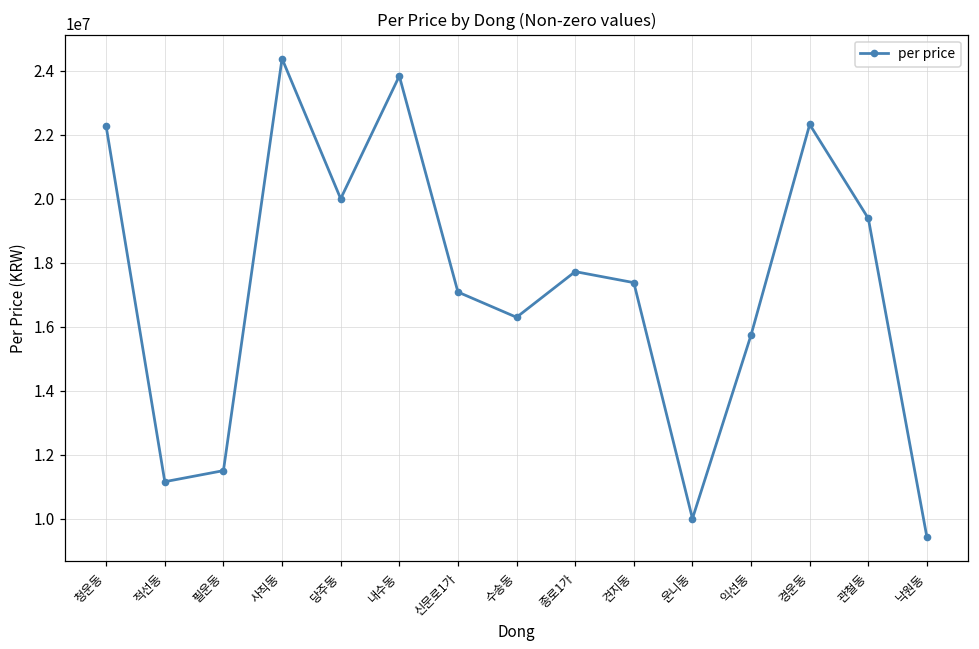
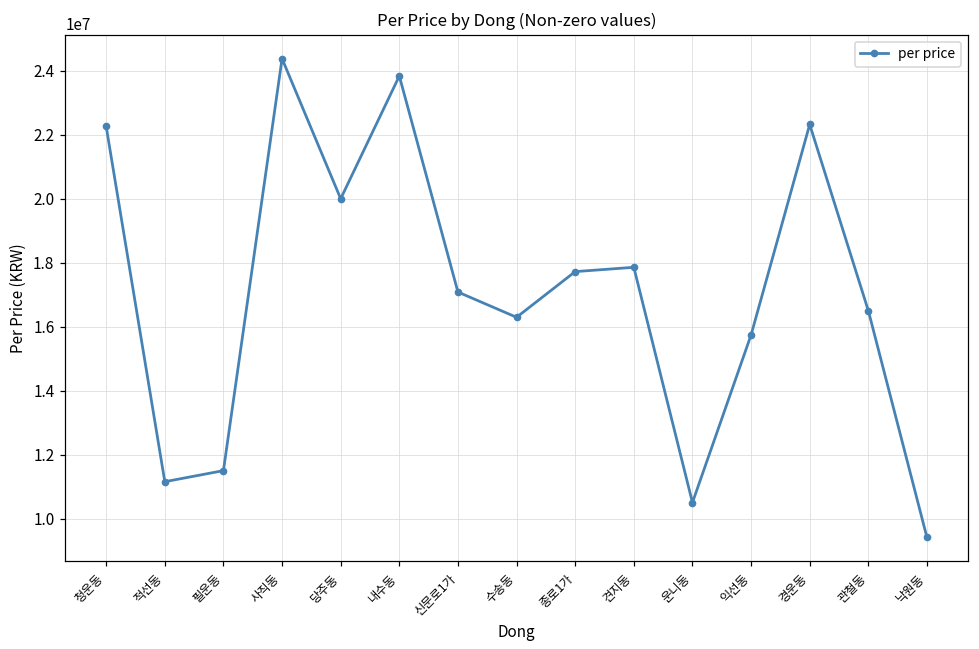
  {
    "청운동": 22300000,
    "적선동": 11200000,
    "필운동": 11500000,
    "사직동": 24400000,
    "당주동": 20000000,
    "내수동": 23800000,
    "신문로1가": 17100000,
    "수송동": 16300000,
    "종로1가": 17700000,
-   "견지동": 17400000,
-   "운니동": 10000000,
+   "견지동": 17900000,
+   "운니동": 10500000,
    "익선동": 15700000,
    "경운동": 22300000,
-   "관철동": 19400000,
+   "관철동": 16500000,
    "낙원동": 9400000
  }
